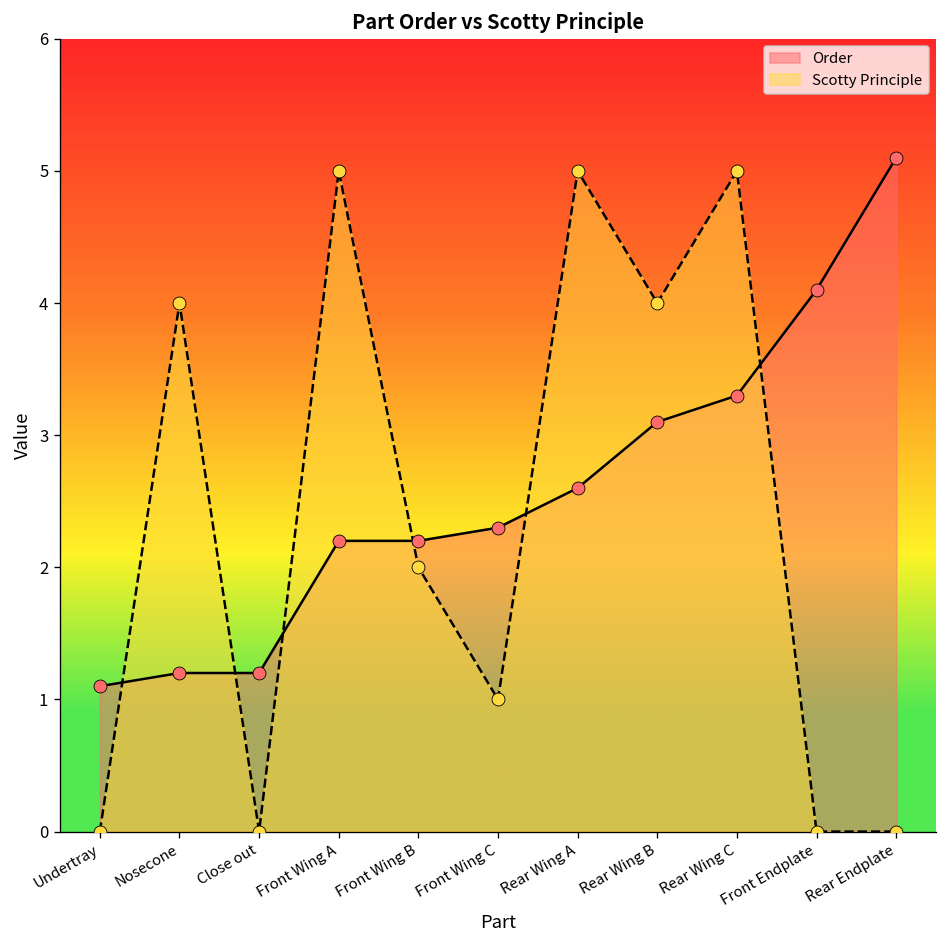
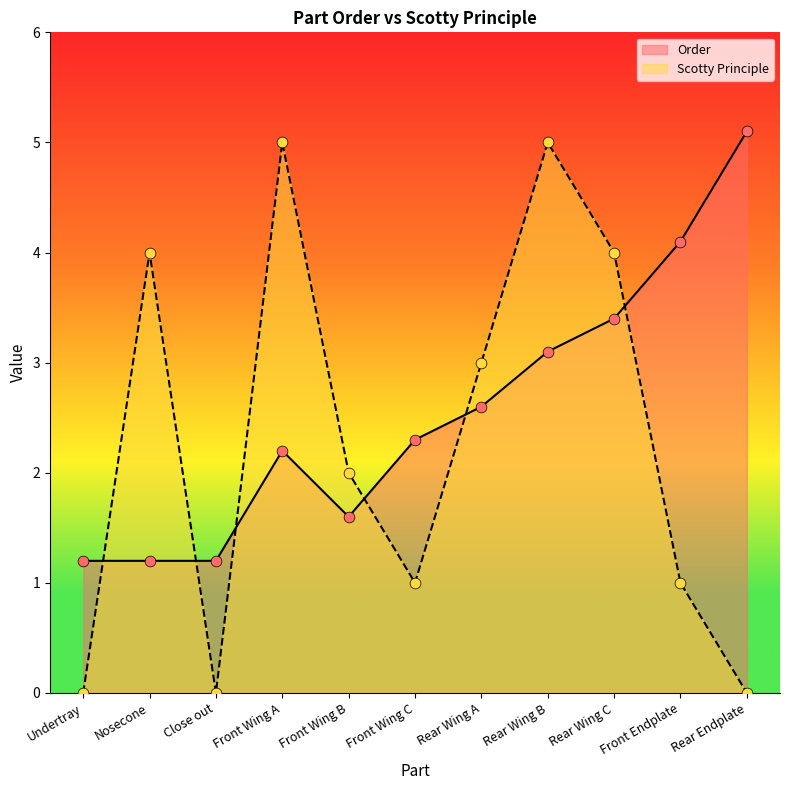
  {
    "Order": {
-     "Undertray": 1.1,
+     "Undertray": 1.2,
      "Nosecone": 1.2,
      "Close out": 1.2,
      "Front Wing A": 2.2,
-     "Front Wing B": 2.2,
+     "Front Wing B": 1.6,
      "Front Wing C": 2.3,
      "Rear Wing A": 2.6,
      "Rear Wing B": 3.1,
-     "Rear Wing C": 3.3,
+     "Rear Wing C": 3.4,
      "Front Endplate": 4.1,
      "Rear Endplate": 5.1
    },
    "Scotty Principle": {
      "Undertray": 0,
      "Nosecone": 4,
      "Close out": 0,
      "Front Wing A": 5,
      "Front Wing B": 2,
      "Front Wing C": 1,
-     "Rear Wing A": 5,
-     "Rear Wing B": 4,
-     "Rear Wing C": 5,
-     "Front Endplate": 0,
+     "Rear Wing A": 3,
+     "Rear Wing B": 5,
+     "Rear Wing C": 4,
+     "Front Endplate": 1,
      "Rear Endplate": 0
    }
  }
